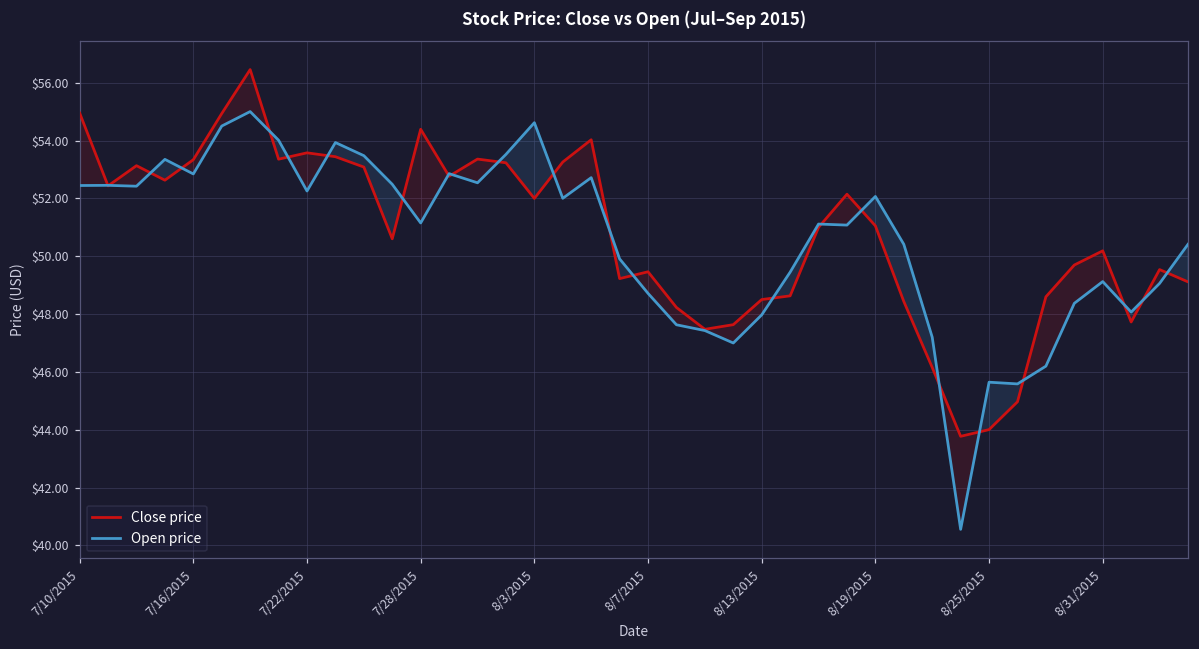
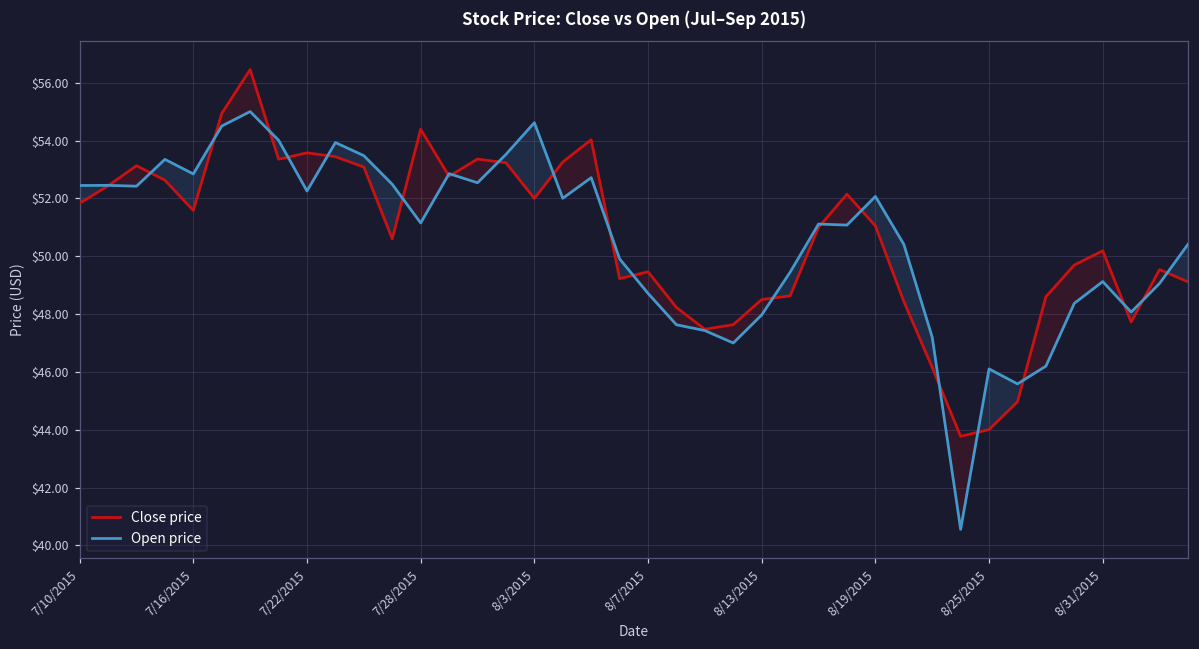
  {
    "Close price": {
-     "7/10/2015": "$54.9",
-     "7/16/2015": "$53.3",
+     "7/10/2015": "$51.8",
+     "7/16/2015": "$51.6",
      "7/22/2015": "$53.6",
      "7/28/2015": "$54.4",
      "8/3/2015": "$52.0",
      "8/7/2015": "$49.5",
      "8/13/2015": "$48.5",
      "8/19/2015": "$51.0",
      "8/25/2015": "$44.0",
      "8/31/2015": "$50.2"
    },
    "Open price": {
      "7/10/2015": "$52.4",
      "7/16/2015": "$52.8",
      "7/22/2015": "$52.3",
      "7/28/2015": "$51.2",
      "8/3/2015": "$54.6",
      "8/7/2015": "$48.7",
      "8/13/2015": "$48.0",
      "8/19/2015": "$52.1",
-     "8/25/2015": "$45.6",
+     "8/25/2015": "$46.1",
      "8/31/2015": "$49.1"
    }
  }
